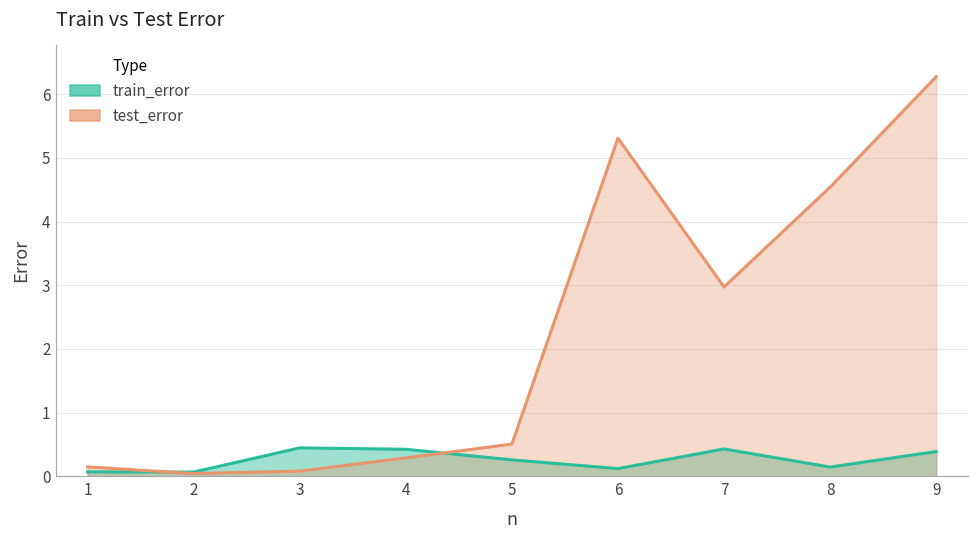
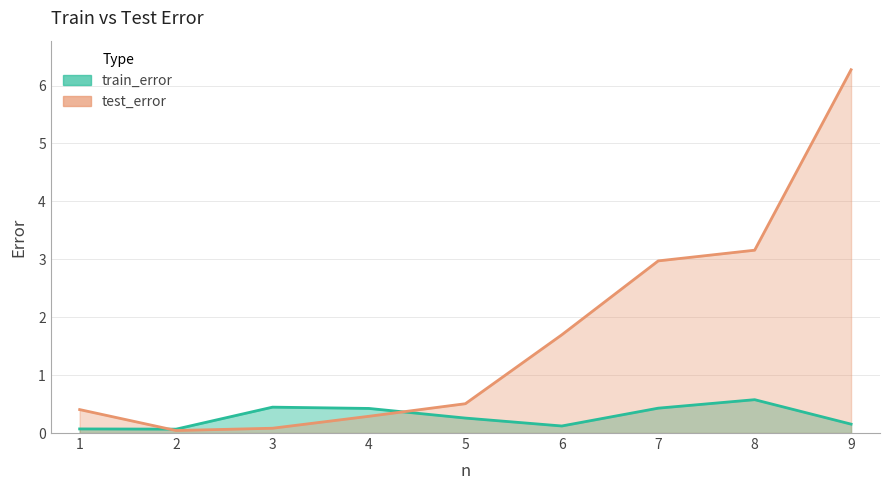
  {
    "train_error": {
      "1": 0.1,
      "3": 0.4,
      "4": 0.4,
      "5": 0.3,
      "6": 0.1,
      "7": 0.4,
-     "8": 0.1,
-     "9": 0.4
+     "8": 0.6,
+     "9": 0.2
    },
    "test_error": {
-     "1": 0.1,
+     "1": 0.4,
      "3": 0.1,
      "4": 0.3,
      "5": 0.5,
-     "6": 5.3,
+     "6": 1.7,
      "7": 3.0,
-     "8": 4.5,
+     "8": 3.2,
      "9": 6.3
    }
  }
